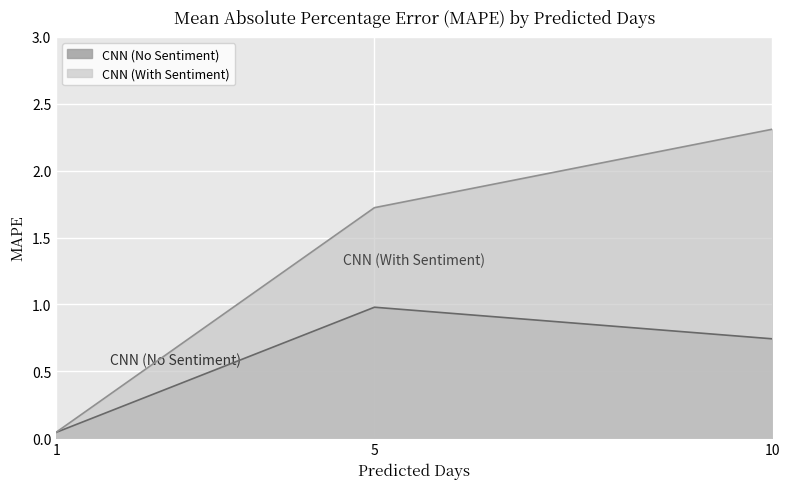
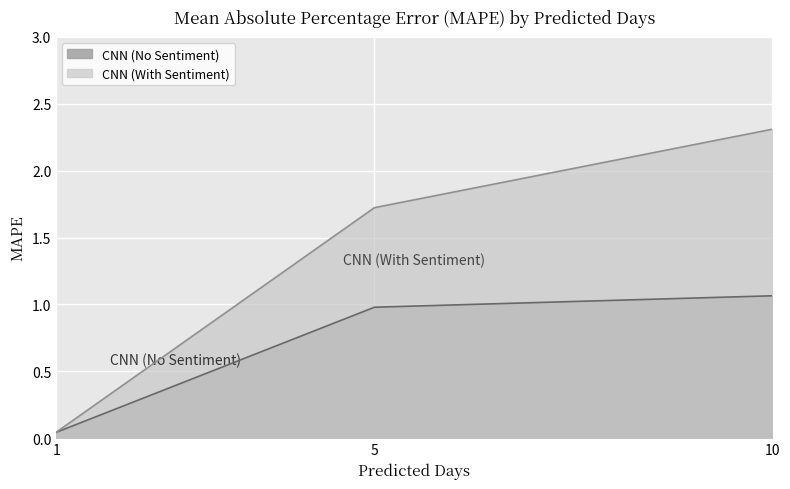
  {
    "CNN (No Sentiment)": {
      "5": 0.98,
-     "10": 0.74
+     "10": 1.06
    },
    "CNN (With Sentiment)": {
      "5": 1.72,
      "10": 2.31
    }
  }
